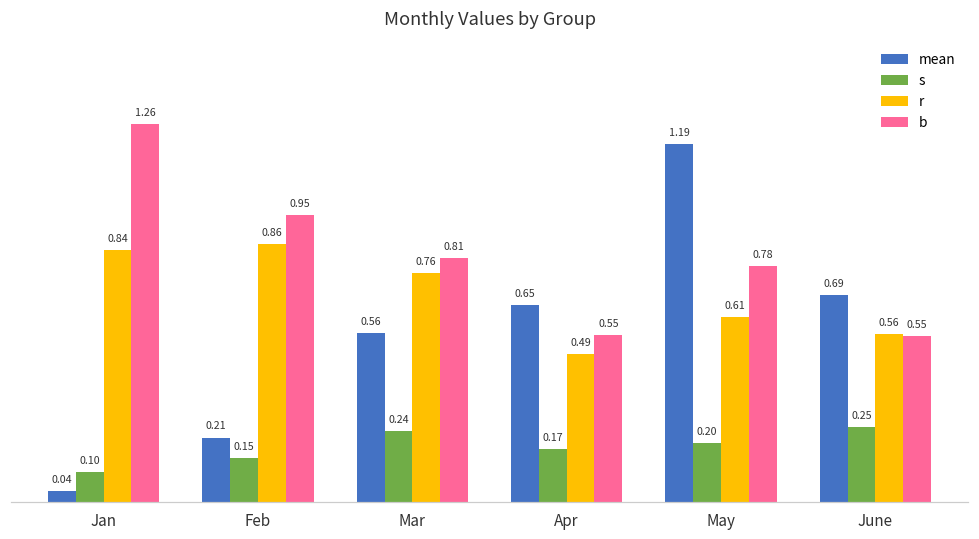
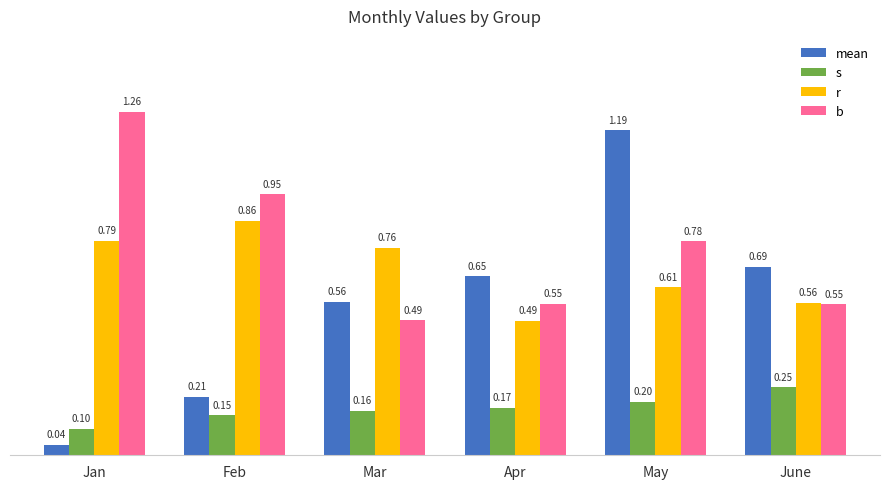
  {
    "mean": {
      "Jan": 0.04,
      "Feb": 0.21,
      "Mar": 0.56,
      "Apr": 0.65,
      "May": 1.19,
      "June": 0.69
    },
    "s": {
      "Jan": 0.10,
      "Feb": 0.15,
-     "Mar": 0.24,
+     "Mar": 0.16,
      "Apr": 0.17,
      "May": 0.20,
      "June": 0.25
    },
    "r": {
-     "Jan": 0.84,
+     "Jan": 0.79,
      "Feb": 0.86,
      "Mar": 0.76,
      "Apr": 0.49,
      "May": 0.61,
      "June": 0.56
    },
    "b": {
      "Jan": 1.26,
      "Feb": 0.95,
-     "Mar": 0.81,
+     "Mar": 0.49,
      "Apr": 0.55,
      "May": 0.78,
      "June": 0.55
    }
  }
